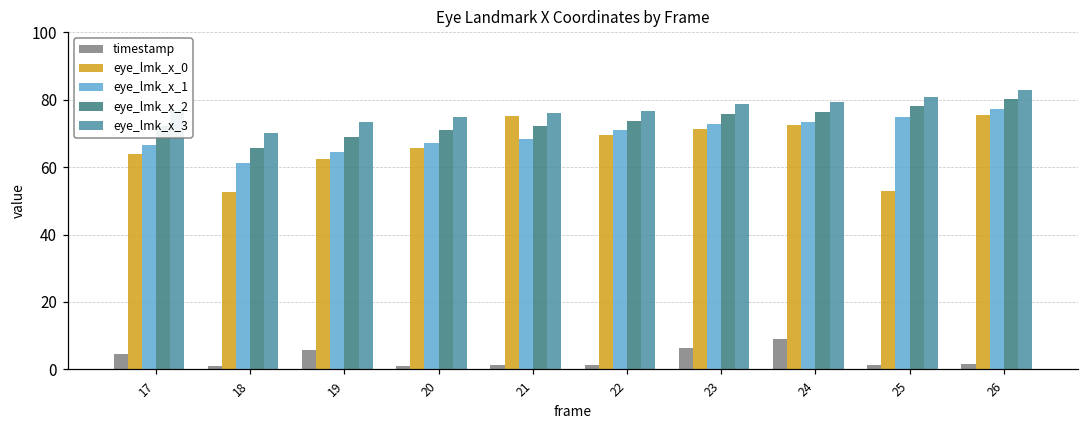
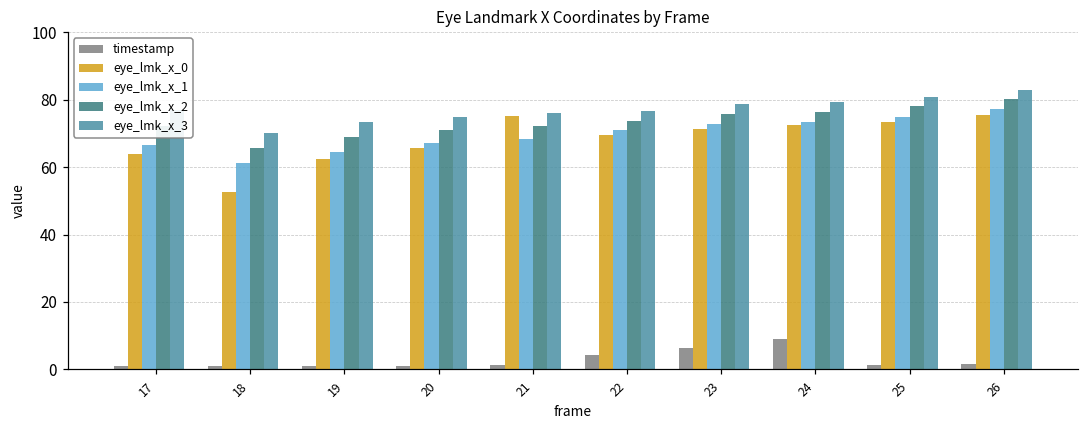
  {
    "timestamp": {
-     "17": 5,
+     "17": 1,
      "18": 1,
-     "19": 6,
+     "19": 1,
      "20": 1,
      "21": 1,
-     "22": 1,
+     "22": 4,
      "23": 6,
      "24": 9,
      "25": 1,
      "26": 2
    },
    "eye_lmk_x_0": {
      "17": 64,
      "18": 53,
      "19": 63,
      "20": 66,
      "21": 75,
      "22": 70,
      "23": 71,
      "24": 72,
-     "25": 53,
+     "25": 74,
      "26": 76
    }
  }
